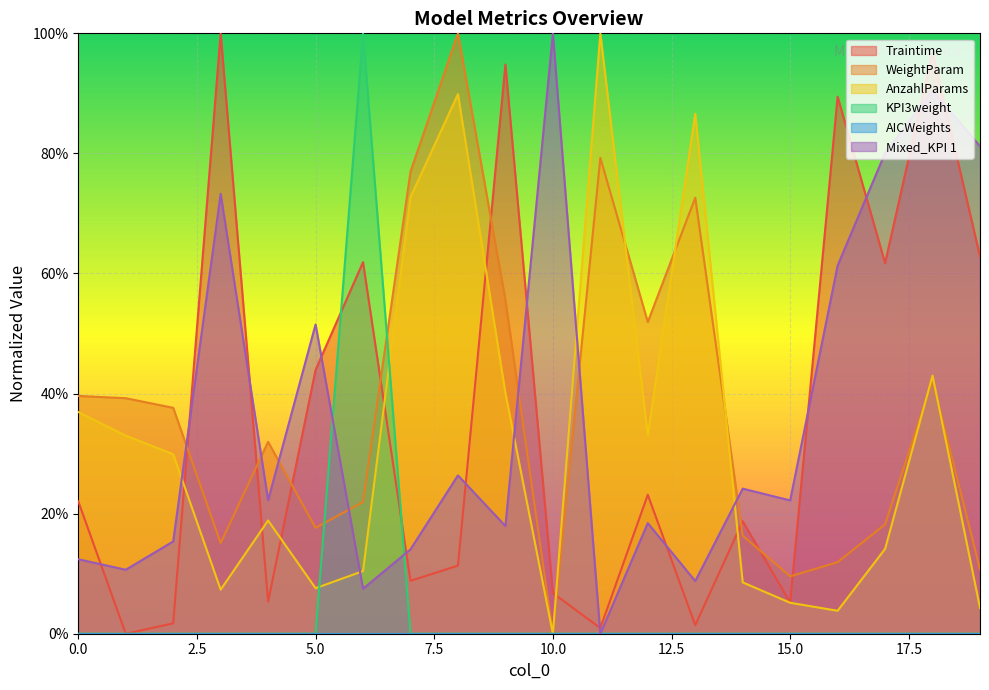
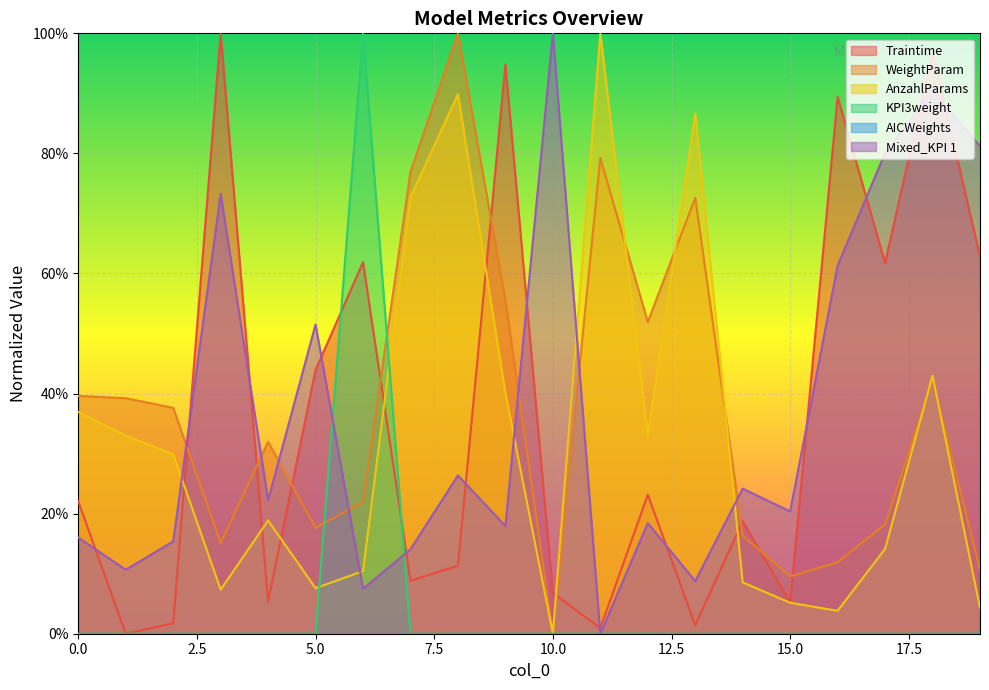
  {
    "Mixed_KPI 1": {
-     "0.0": "12%",
+     "0.0": "16%",
      "5.0": "52%",
      "10.0": "100%",
-     "15.0": "22%"
+     "15.0": "20%"
    }
  }
